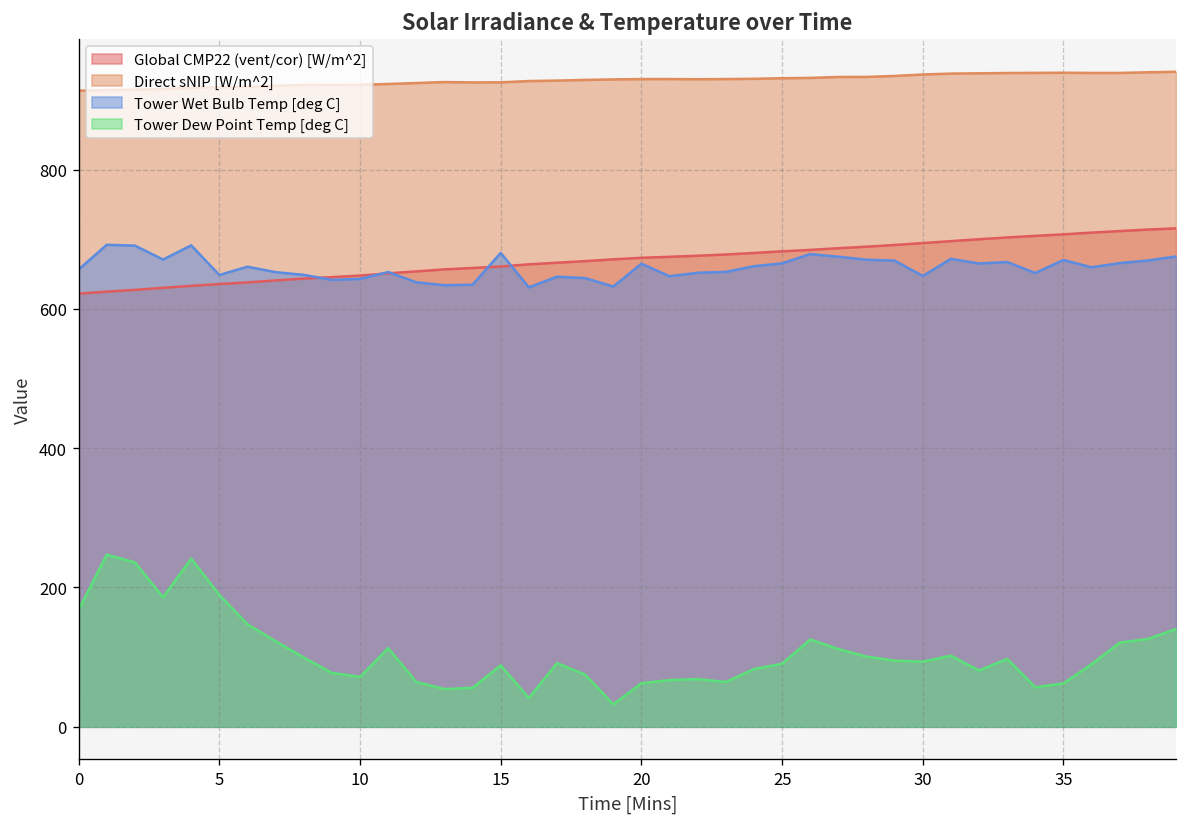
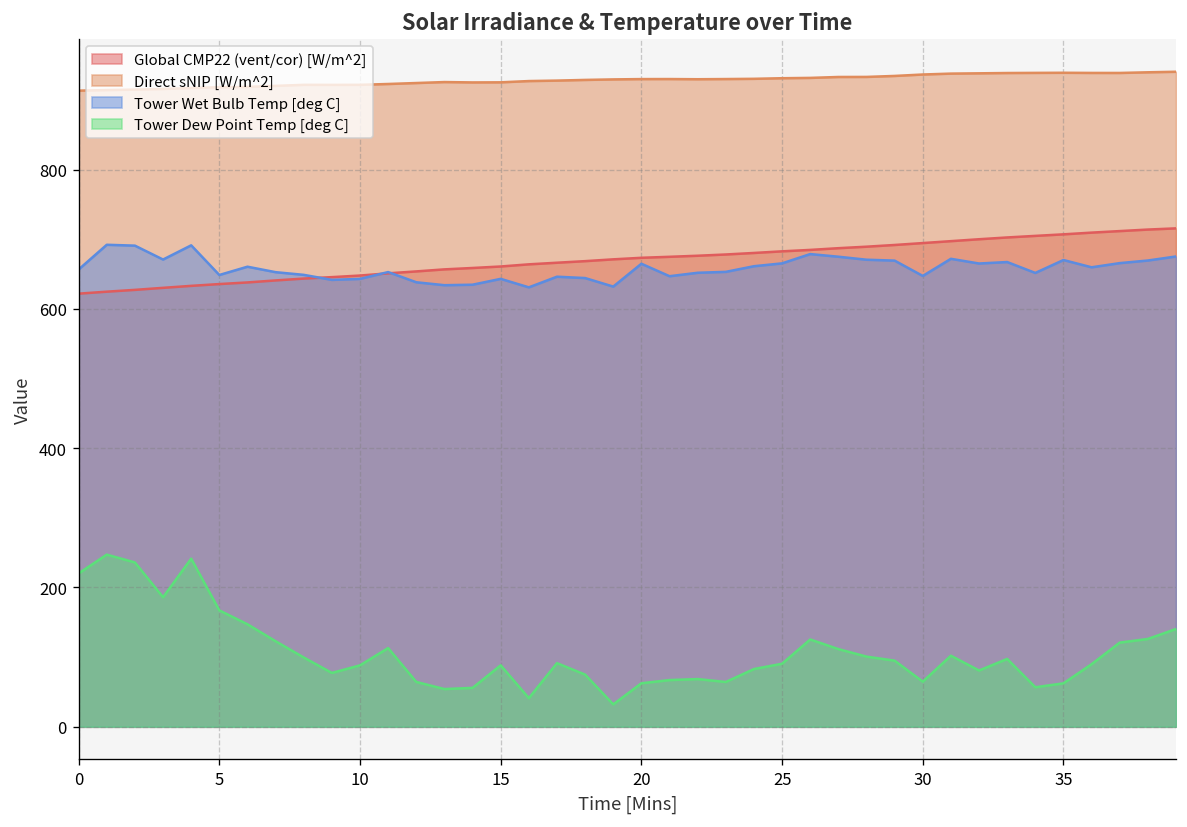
  {
    "Tower Wet Bulb Temp [deg C]": {
      "0": 660,
      "5": 650,
      "10": 640,
-     "15": 680,
+     "15": 640,
      "20": 660,
      "25": 670,
      "30": 650,
      "35": 670
    },
    "Tower Dew Point Temp [deg C]": {
-     "0": 170,
-     "5": 190,
-     "10": 70,
+     "0": 220,
+     "5": 170,
+     "10": 90,
      "15": 90,
      "20": 60,
      "25": 90,
-     "30": 90,
+     "30": 60,
      "35": 60
    }
  }
